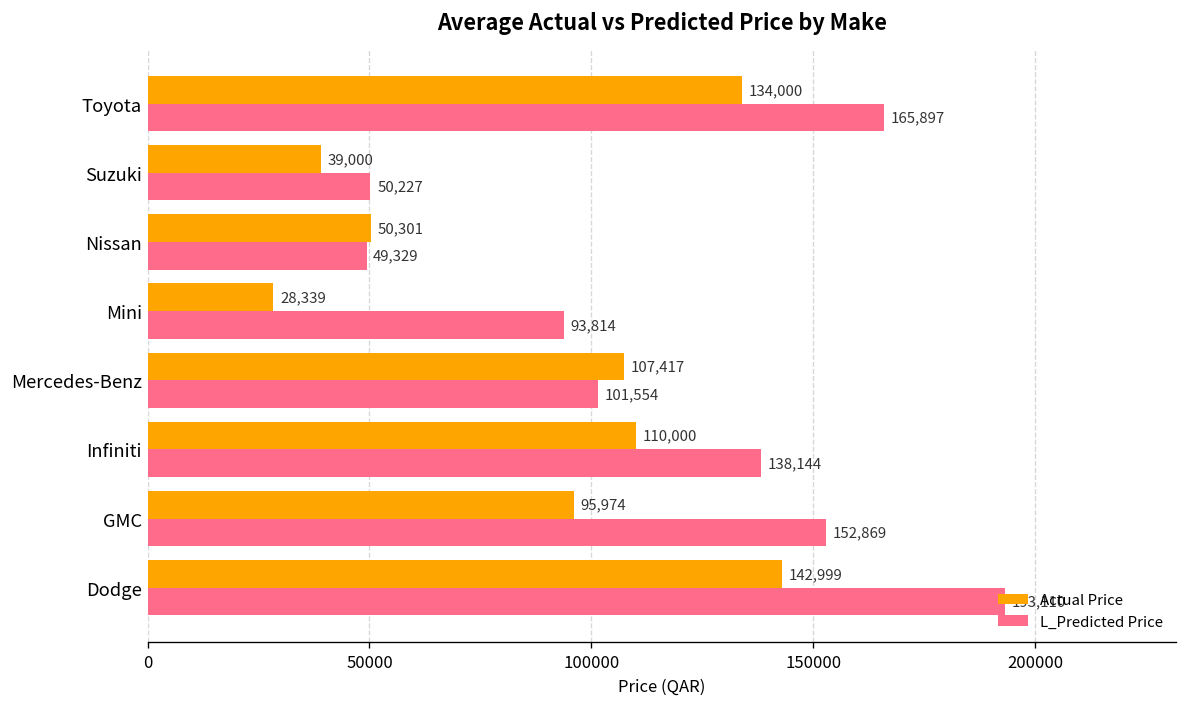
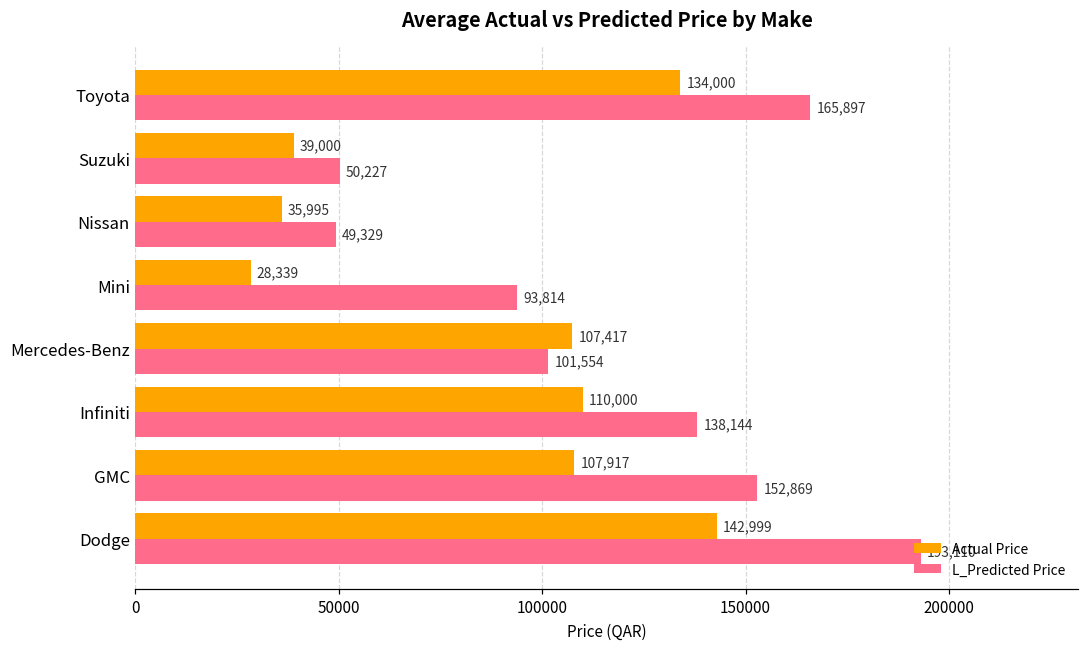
  {
    "Actual Price": {
      "Toyota": "134,000",
      "Suzuki": "39,000",
-     "Nissan": "50,301",
+     "Nissan": "35,995",
      "Mini": "28,339",
      "Mercedes-Benz": "107,417",
      "Infiniti": "110,000",
-     "GMC": "95,974",
+     "GMC": "107,917",
      "Dodge": "142,999"
    },
    "L_Predicted Price": {
      "Toyota": "165,897",
      "Suzuki": "50,227",
      "Nissan": "49,329",
      "Mini": "93,814",
      "Mercedes-Benz": "101,554",
      "Infiniti": "138,144",
      "GMC": "152,869",
      "Dodge": "193,110"
    }
  }
